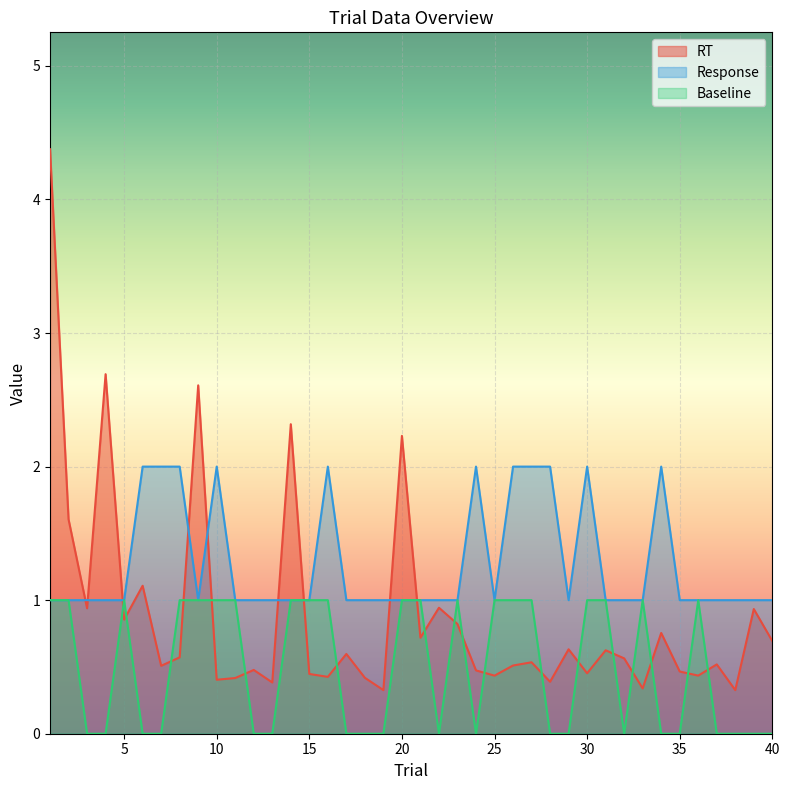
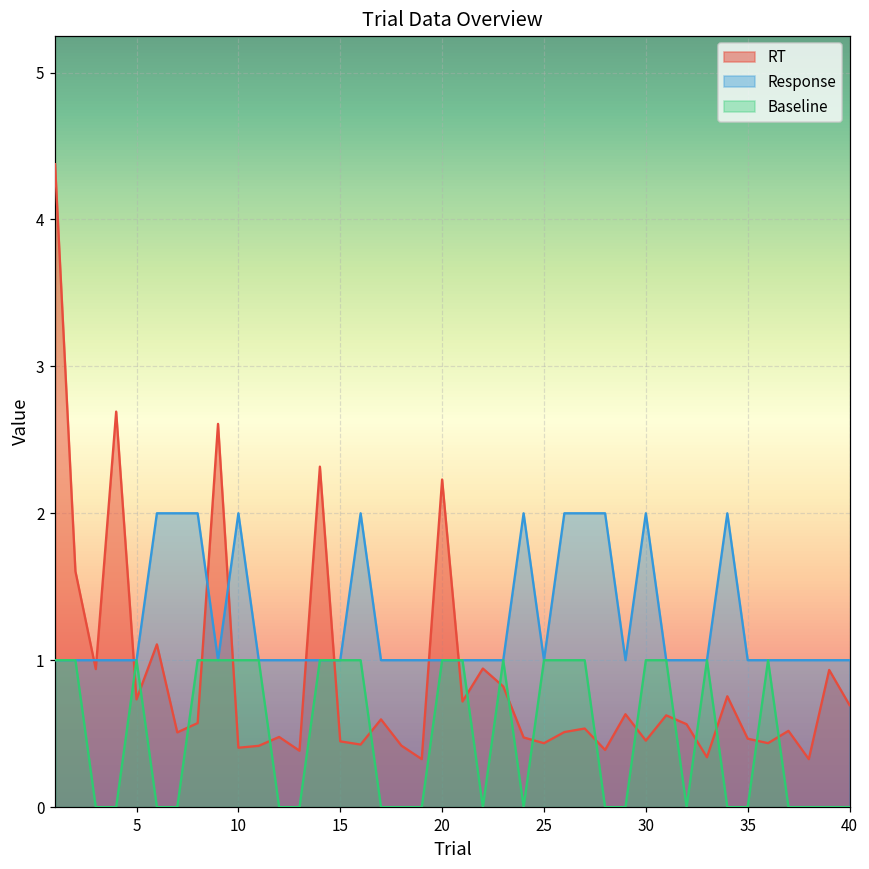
  {
    "RT": {
-     "5": 0.85,
+     "5": 0.73,
      "10": 0.40,
      "15": 0.45,
      "20": 2.23,
      "25": 0.43,
      "30": 0.45,
      "35": 0.47,
      "40": 0.69
    },
    "Response": {
      "10": 2.00,
      "30": 2.00,
      "35": 1.00,
      "40": 1.00
    },
    "Baseline": {
      "10": 1.00,
      "30": 1.00,
      "35": 0.00,
      "40": 0.00
    }
  }
